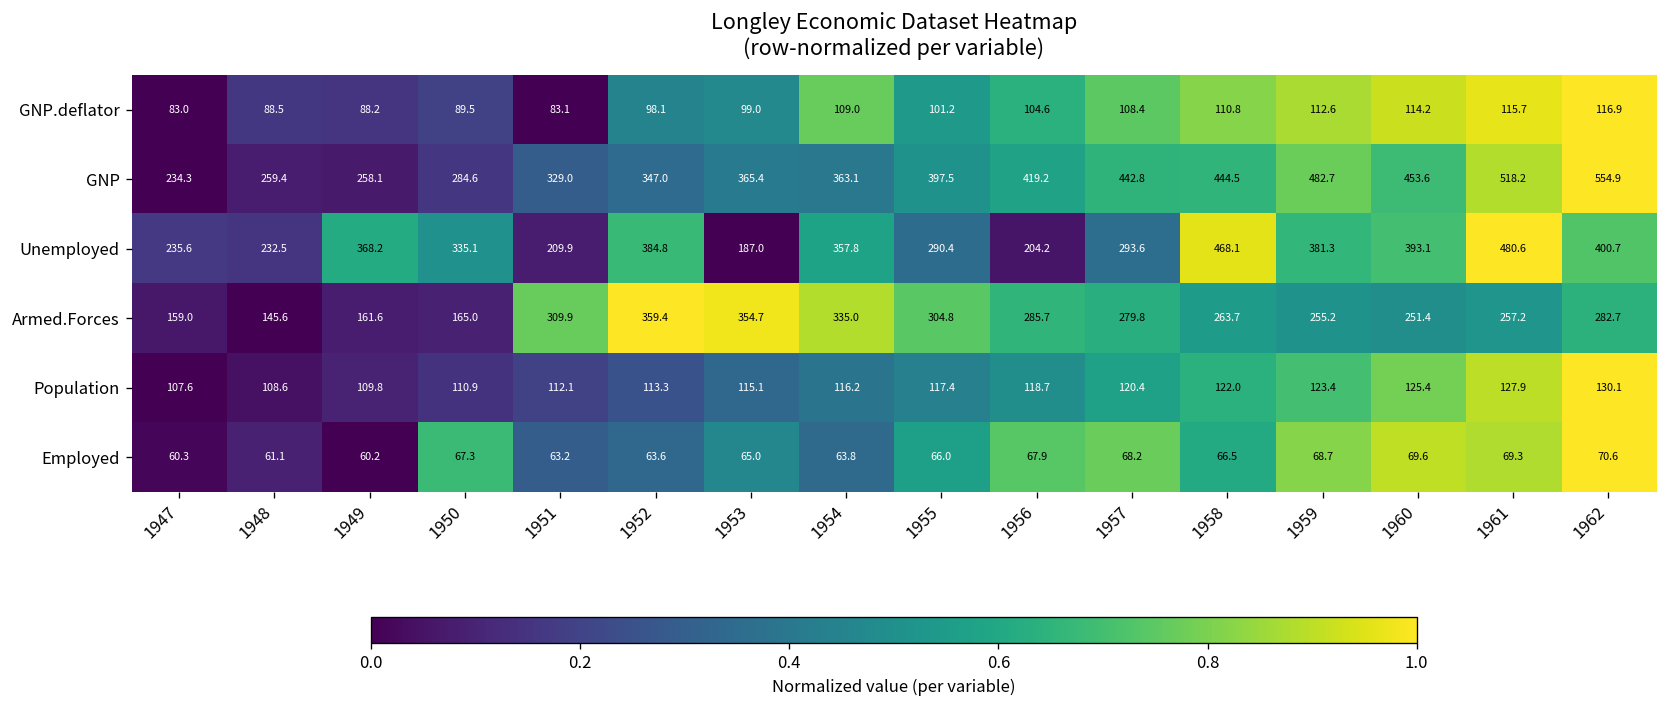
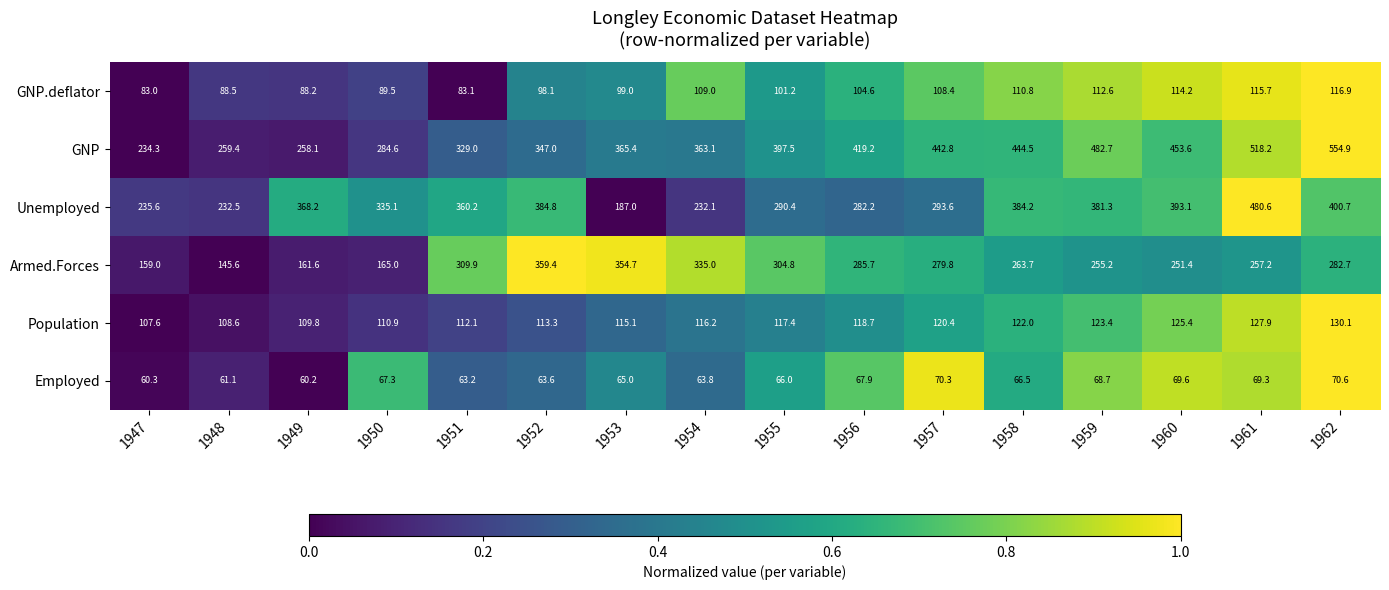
  {
    "GNP.deflator": {
      "1947": 83.0,
      "1948": 88.5,
      "1949": 88.2,
      "1950": 89.5,
      "1951": 83.1,
      "1952": 98.1,
      "1953": 99.0,
      "1954": 109.0,
      "1955": 101.2,
      "1956": 104.6,
      "1957": 108.4,
      "1958": 110.8,
      "1959": 112.6,
      "1960": 114.2,
      "1961": 115.7,
      "1962": 116.9
    },
    "GNP": {
      "1947": 234.3,
      "1948": 259.4,
      "1949": 258.1,
      "1950": 284.6,
      "1951": 329.0,
      "1952": 347.0,
      "1953": 365.4,
      "1954": 363.1,
      "1955": 397.5,
      "1956": 419.2,
      "1957": 442.8,
      "1958": 444.5,
      "1959": 482.7,
      "1960": 453.6,
      "1961": 518.2,
      "1962": 554.9
    },
    "Unemployed": {
      "1947": 235.6,
      "1948": 232.5,
      "1949": 368.2,
      "1950": 335.1,
-     "1951": 209.9,
+     "1951": 360.2,
      "1952": 384.8,
      "1953": 187.0,
-     "1954": 357.8,
+     "1954": 232.1,
      "1955": 290.4,
-     "1956": 204.2,
+     "1956": 282.2,
      "1957": 293.6,
-     "1958": 468.1,
+     "1958": 384.2,
      "1959": 381.3,
      "1960": 393.1,
      "1961": 480.6,
      "1962": 400.7
    },
    "Armed.Forces": {
      "1947": 159.0,
      "1948": 145.6,
      "1949": 161.6,
      "1950": 165.0,
      "1951": 309.9,
      "1952": 359.4,
      "1953": 354.7,
      "1954": 335.0,
      "1955": 304.8,
      "1956": 285.7,
      "1957": 279.8,
      "1958": 263.7,
      "1959": 255.2,
      "1960": 251.4,
      "1961": 257.2,
      "1962": 282.7
    },
    "Population": {
      "1947": 107.6,
      "1948": 108.6,
      "1949": 109.8,
      "1950": 110.9,
      "1951": 112.1,
      "1952": 113.3,
      "1953": 115.1,
      "1954": 116.2,
      "1955": 117.4,
      "1956": 118.7,
      "1957": 120.4,
      "1958": 122.0,
      "1959": 123.4,
      "1960": 125.4,
      "1961": 127.9,
      "1962": 130.1
    },
    "Employed": {
      "1947": 60.3,
      "1948": 61.1,
      "1949": 60.2,
      "1950": 67.3,
      "1951": 63.2,
      "1952": 63.6,
      "1953": 65.0,
      "1954": 63.8,
      "1955": 66.0,
      "1956": 67.9,
-     "1957": 68.2,
+     "1957": 70.3,
      "1958": 66.5,
      "1959": 68.7,
      "1960": 69.6,
      "1961": 69.3,
      "1962": 70.6
    }
  }
